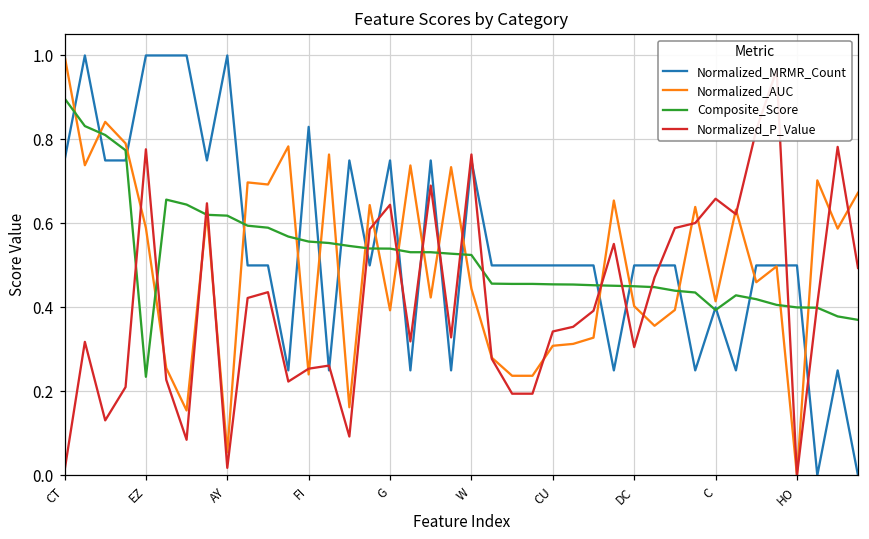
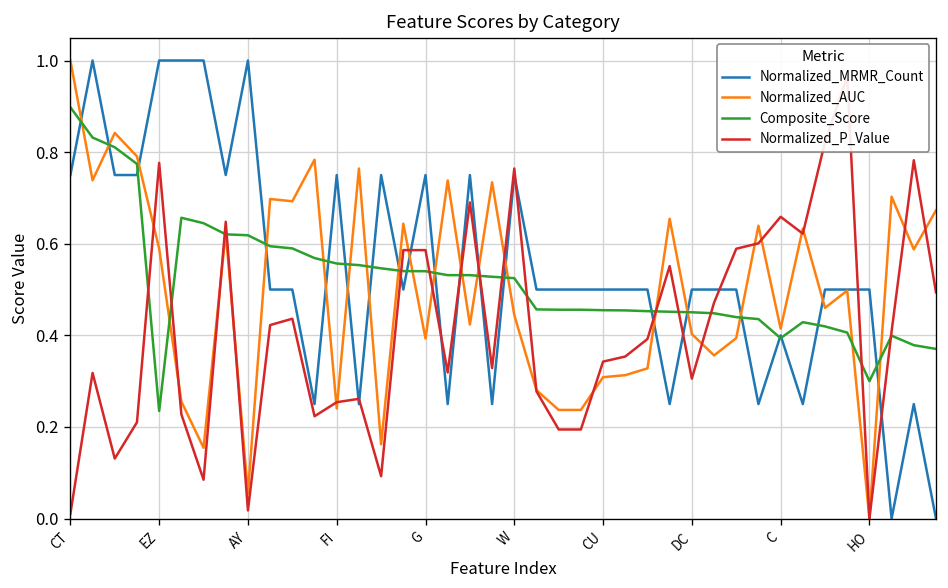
  {
    "Normalized_MRMR_Count": {
      "CT": 0.75,
      "EZ": 1.00,
      "AY": 1.00,
-     "FI": 0.83,
+     "FI": 0.75,
      "G": 0.75,
      "W": 0.75,
      "CU": 0.50,
      "DC": 0.50,
      "HO": 0.50
    },
    "Normalized_AUC": {
      "CT": 1.00,
      "EZ": 0.59,
      "AY": 0.06,
      "FI": 0.24,
      "G": 0.39,
      "W": 0.44,
      "CU": 0.31,
      "DC": 0.40,
      "C": 0.41
    },
    "Composite_Score": {
      "CT": 0.9,
      "EZ": 0.23,
      "AY": 0.62,
      "FI": 0.56,
      "G": 0.54,
      "W": 0.52,
      "CU": 0.45,
      "DC": 0.45,
-     "HO": 0.4
+     "HO": 0.3
    },
    "Normalized_P_Value": {
      "CT": 0.01,
      "EZ": 0.78,
      "AY": 0.02,
      "FI": 0.25,
-     "G": 0.64,
+     "G": 0.59,
      "W": 0.76,
      "CU": 0.34,
      "DC": 0.31,
      "C": 0.66
    }
  }
